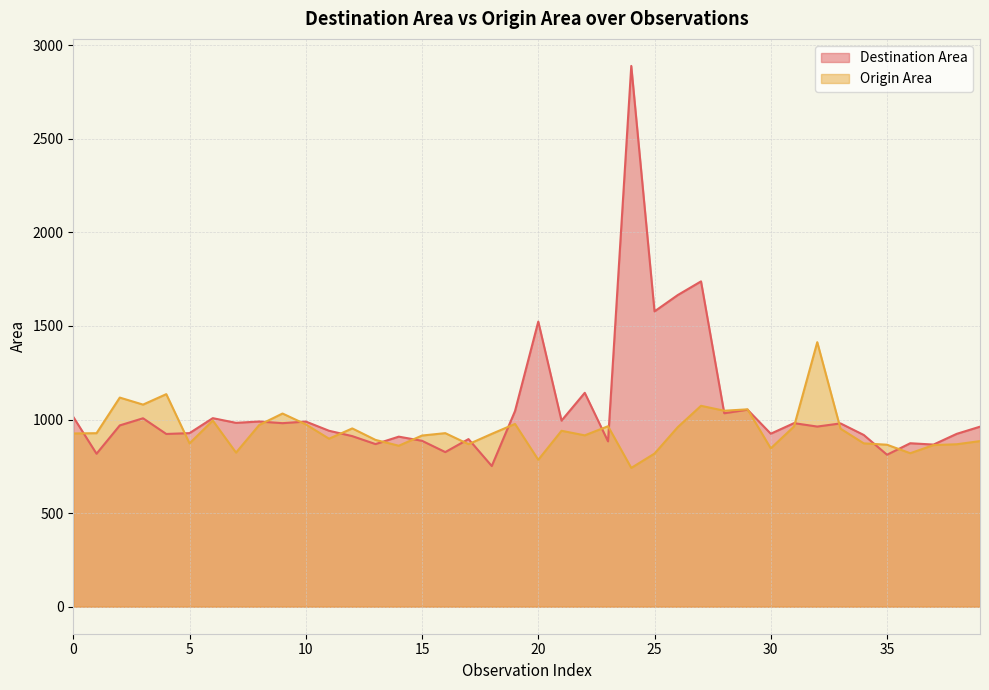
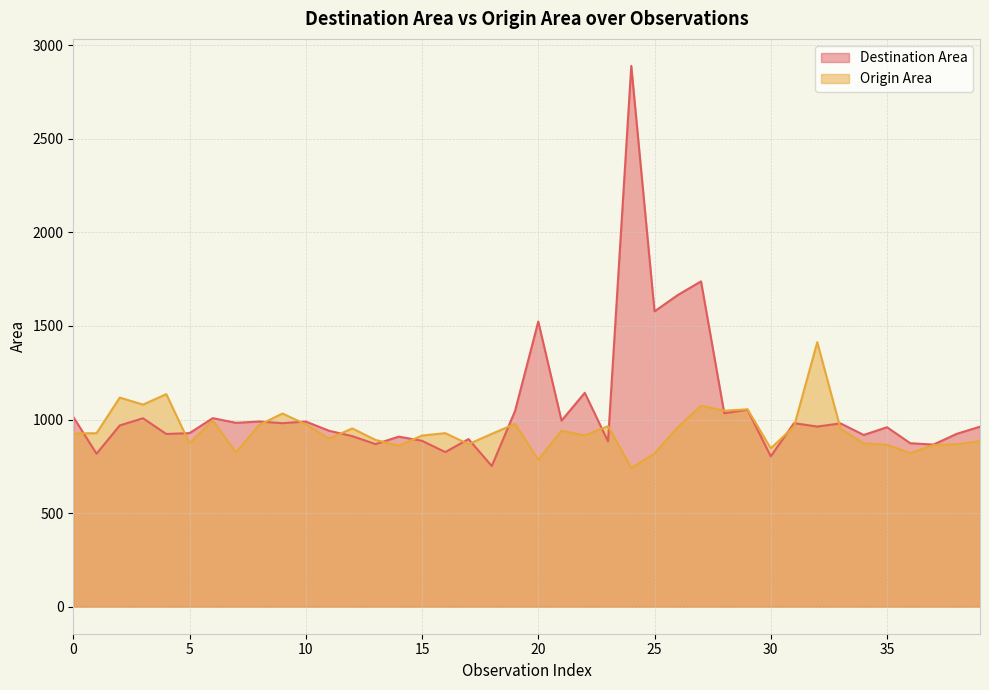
  {
    "Destination Area": {
      "0": 1010,
      "5": 930,
      "10": 990,
      "15": 890,
      "20": 1520,
      "25": 1580,
-     "30": 920,
-     "35": 810
+     "30": 800,
+     "35": 960
    },
    "Origin Area": {
      "0": 930,
      "5": 870,
      "10": 970,
      "15": 910,
      "20": 780,
      "25": 820,
      "30": 850,
      "35": 870
    }
  }
